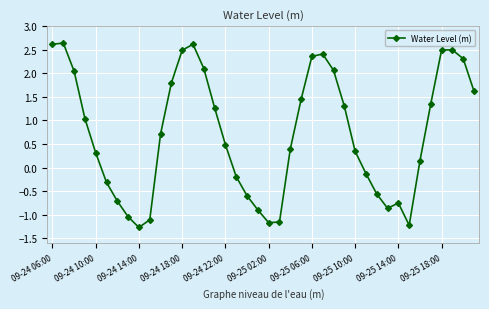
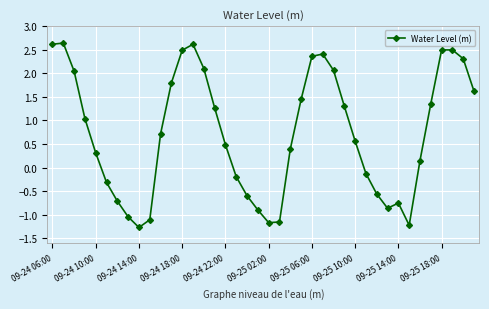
  {
    "09-24 06:00": 2.6,
    "09-24 10:00": 0.3,
    "09-24 14:00": -1.3,
    "09-24 18:00": 2.5,
    "09-24 22:00": 0.5,
    "09-25 02:00": -1.2,
    "09-25 06:00": 2.4,
-   "09-25 10:00": 0.3,
+   "09-25 10:00": 0.6,
    "09-25 14:00": -0.8,
    "09-25 18:00": 2.5
  }
